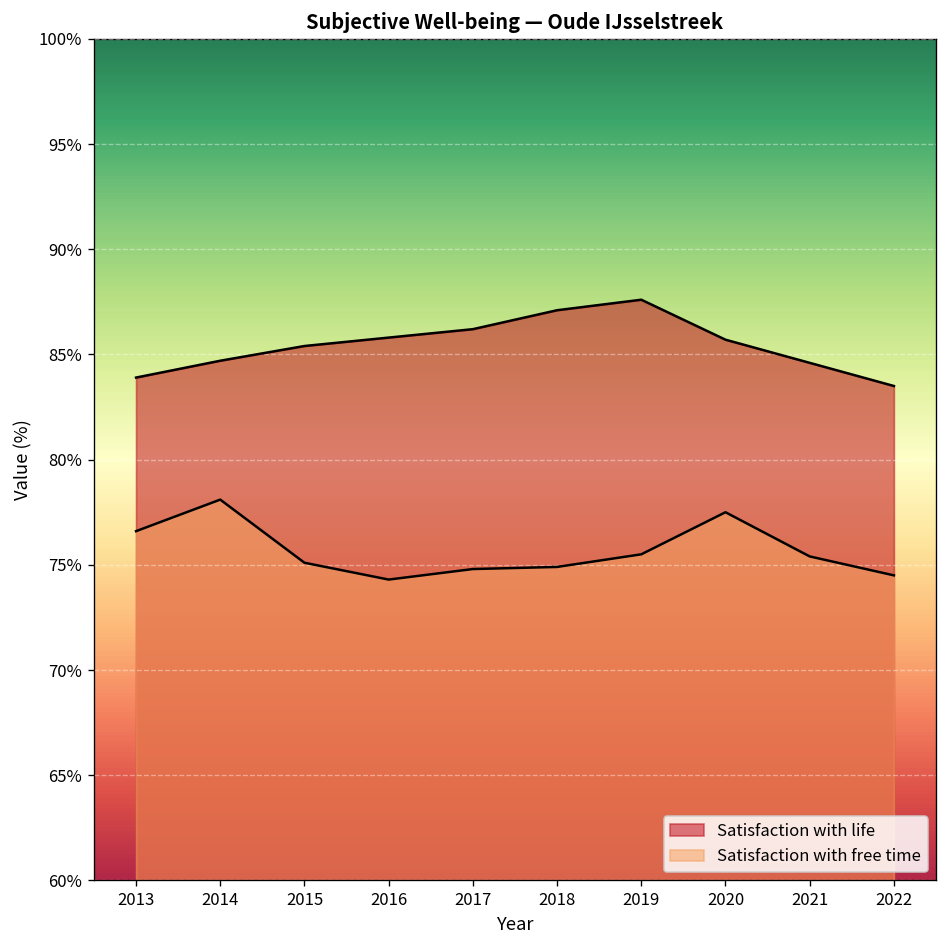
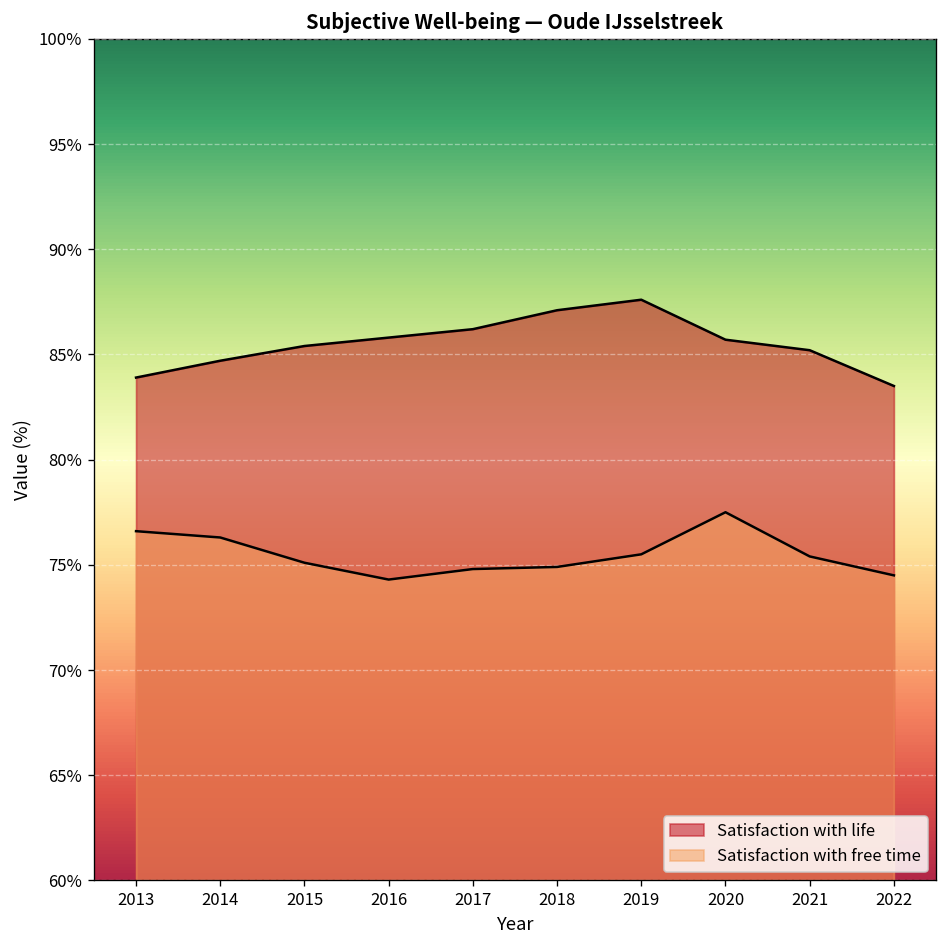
  {
    "Satisfaction with life": {
      "2013": "83.9%",
      "2014": "84.7%",
      "2015": "85.4%",
      "2016": "85.8%",
      "2017": "86.2%",
      "2018": "87.1%",
      "2019": "87.6%",
      "2020": "85.7%",
-     "2021": "84.6%",
+     "2021": "85.2%",
      "2022": "83.5%"
    },
    "Satisfaction with free time": {
      "2013": "76.6%",
-     "2014": "78.1%",
+     "2014": "76.3%",
      "2015": "75.1%",
      "2016": "74.3%",
      "2017": "74.8%",
      "2018": "74.9%",
      "2019": "75.5%",
      "2020": "77.5%",
      "2021": "75.4%",
      "2022": "74.5%"
    }
  }
